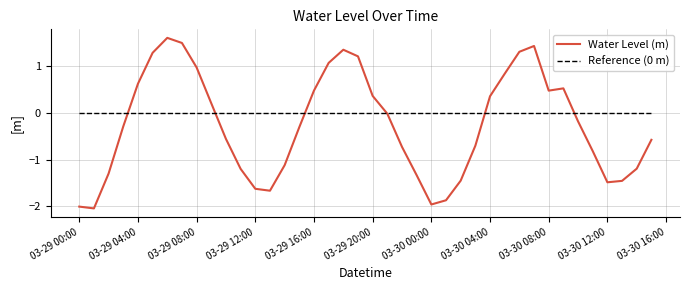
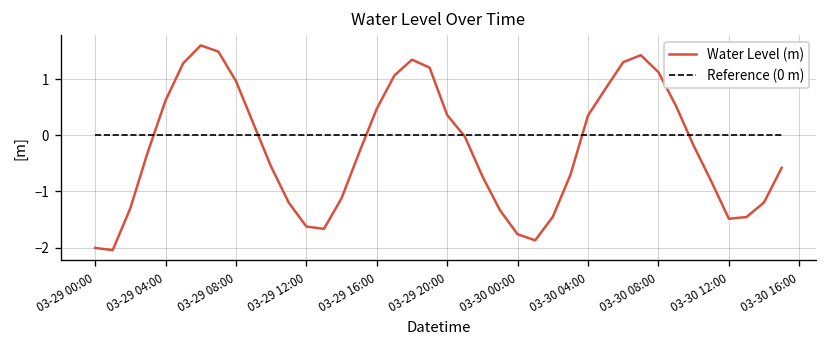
  {
    "Water Level (m)": {
      "03-29 00:00": -2.0,
      "03-29 04:00": 0.6,
      "03-29 08:00": 1.0,
      "03-29 12:00": -1.6,
      "03-29 16:00": 0.5,
      "03-29 20:00": 0.4,
-     "03-30 00:00": -2.0,
+     "03-30 00:00": -1.8,
      "03-30 04:00": 0.4,
-     "03-30 08:00": 0.5,
+     "03-30 08:00": 1.1,
      "03-30 12:00": -1.5
    },
    "Reference (0 m)": {
      "03-29 00:00": 0.0,
      "03-29 04:00": 0.0,
      "03-29 08:00": 0.0,
      "03-29 12:00": 0.0,
      "03-29 16:00": 0.0,
      "03-29 20:00": 0.0,
      "03-30 00:00": 0.0,
      "03-30 04:00": 0.0,
      "03-30 08:00": 0.0,
      "03-30 12:00": 0.0
    }
  }
